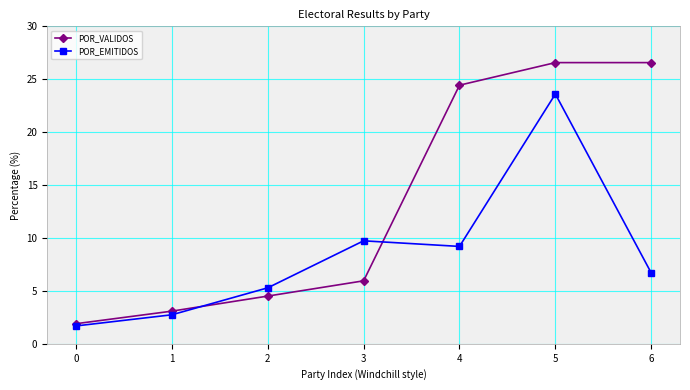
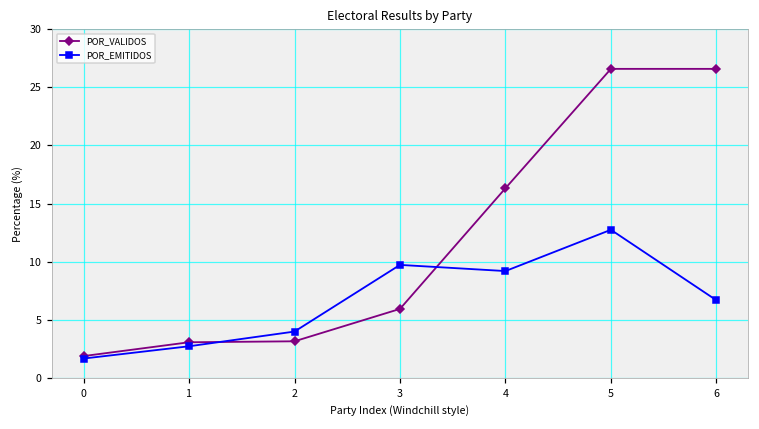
  {
    "POR_VALIDOS": {
      "1": 3.1,
-     "2": 4.5,
+     "2": 3.2,
      "3": 6.0,
-     "4": 24.4,
+     "4": 16.3,
      "5": 26.6,
      "6": 26.6
    },
    "POR_EMITIDOS": {
      "1": 2.7,
-     "2": 5.3,
+     "2": 4.0,
      "3": 9.7,
      "4": 9.2,
-     "5": 23.6,
+     "5": 12.7,
      "6": 6.7
    }
  }
